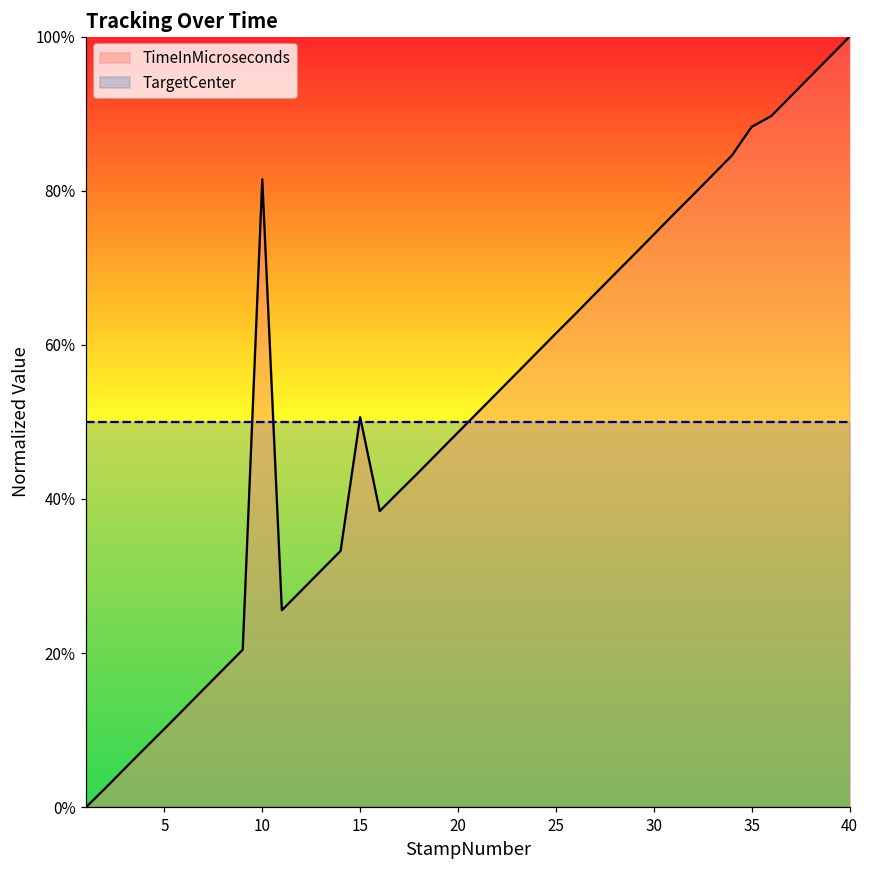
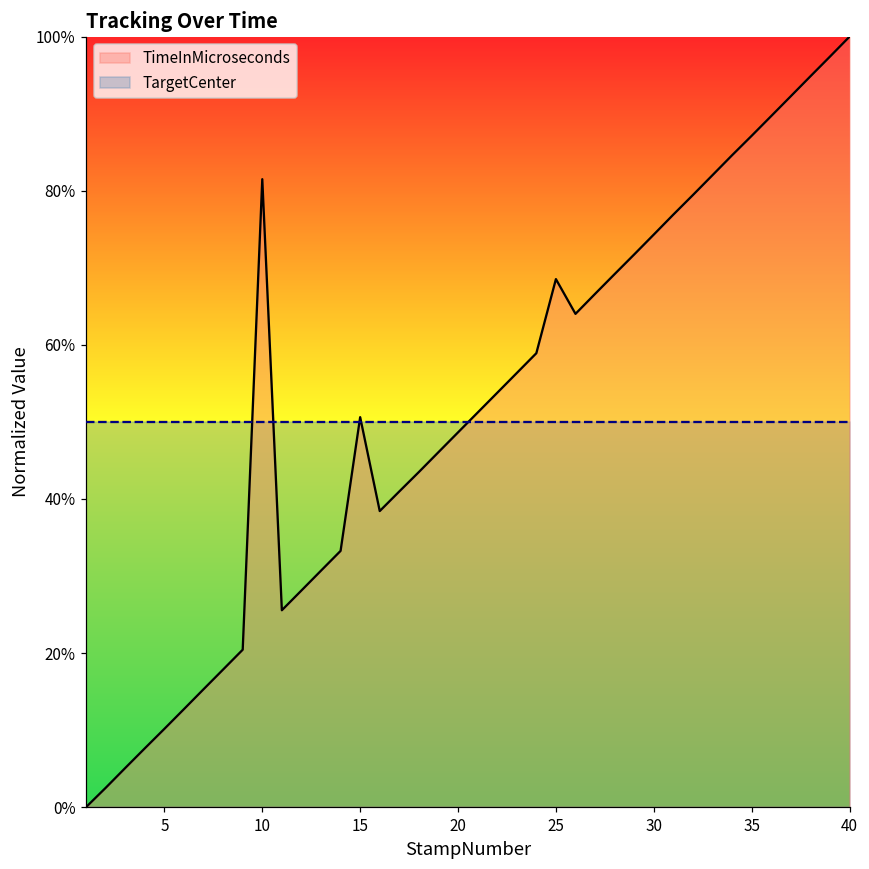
  {
    "TimeInMicroseconds": {
      "5": "10%",
      "10": "82%",
      "15": "51%",
      "20": "49%",
-     "25": "61%",
+     "25": "69%",
      "30": "74%",
-     "35": "88%",
+     "35": "87%",
      "40": "100%"
    },
    "TargetCenter": {
      "5": "50%",
      "10": "50%",
      "15": "50%",
      "20": "50%",
      "25": "50%",
      "30": "50%",
      "35": "50%",
      "40": "50%"
    }
  }
